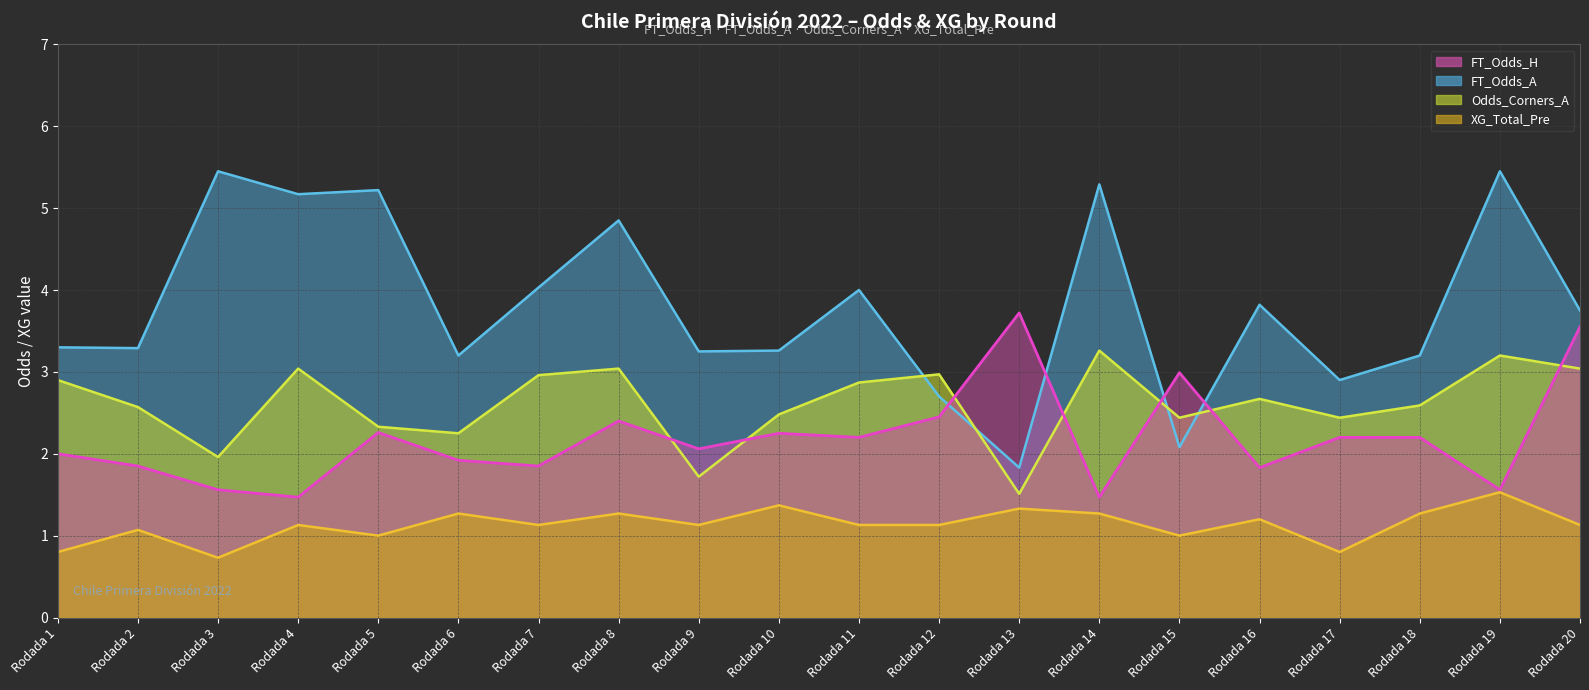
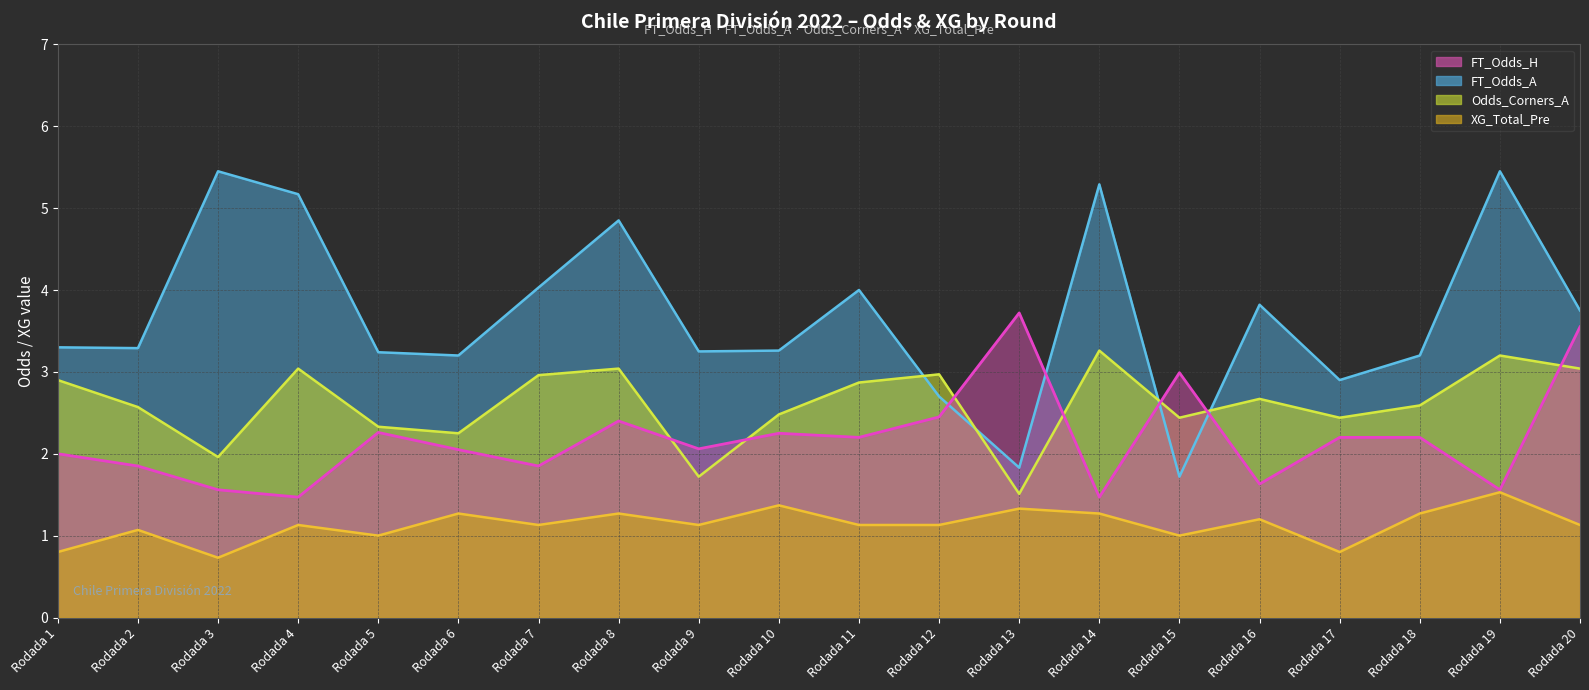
  {
    "FT_Odds_A": {
      "Rodada 1": 3.3,
      "Rodada 2": 3.3,
      "Rodada 3": 5.5,
      "Rodada 4": 5.2,
-     "Rodada 5": 5.2,
+     "Rodada 5": 3.2,
      "Rodada 6": 3.2,
      "Rodada 7": 4.0,
      "Rodada 8": 4.9,
      "Rodada 9": 3.3,
      "Rodada 10": 3.3,
      "Rodada 11": 4.0,
      "Rodada 12": 2.7,
      "Rodada 13": 1.8,
      "Rodada 14": 5.3,
-     "Rodada 15": 2.1,
+     "Rodada 15": 1.7,
      "Rodada 16": 3.8,
      "Rodada 17": 2.9,
      "Rodada 18": 3.2,
      "Rodada 19": 5.5,
      "Rodada 20": 3.8
    },
    "FT_Odds_H": {
      "Rodada 1": 2.0,
      "Rodada 2": 1.9,
      "Rodada 3": 1.6,
      "Rodada 4": 1.5,
      "Rodada 5": 2.3,
-     "Rodada 6": 1.9,
+     "Rodada 6": 2.1,
      "Rodada 7": 1.9,
      "Rodada 8": 2.4,
      "Rodada 9": 2.1,
      "Rodada 10": 2.3,
      "Rodada 11": 2.2,
      "Rodada 12": 2.5,
      "Rodada 13": 3.7,
      "Rodada 14": 1.5,
      "Rodada 15": 3.0,
-     "Rodada 16": 1.8,
+     "Rodada 16": 1.6,
      "Rodada 17": 2.2,
      "Rodada 18": 2.2,
      "Rodada 20": 3.6
    }
  }
